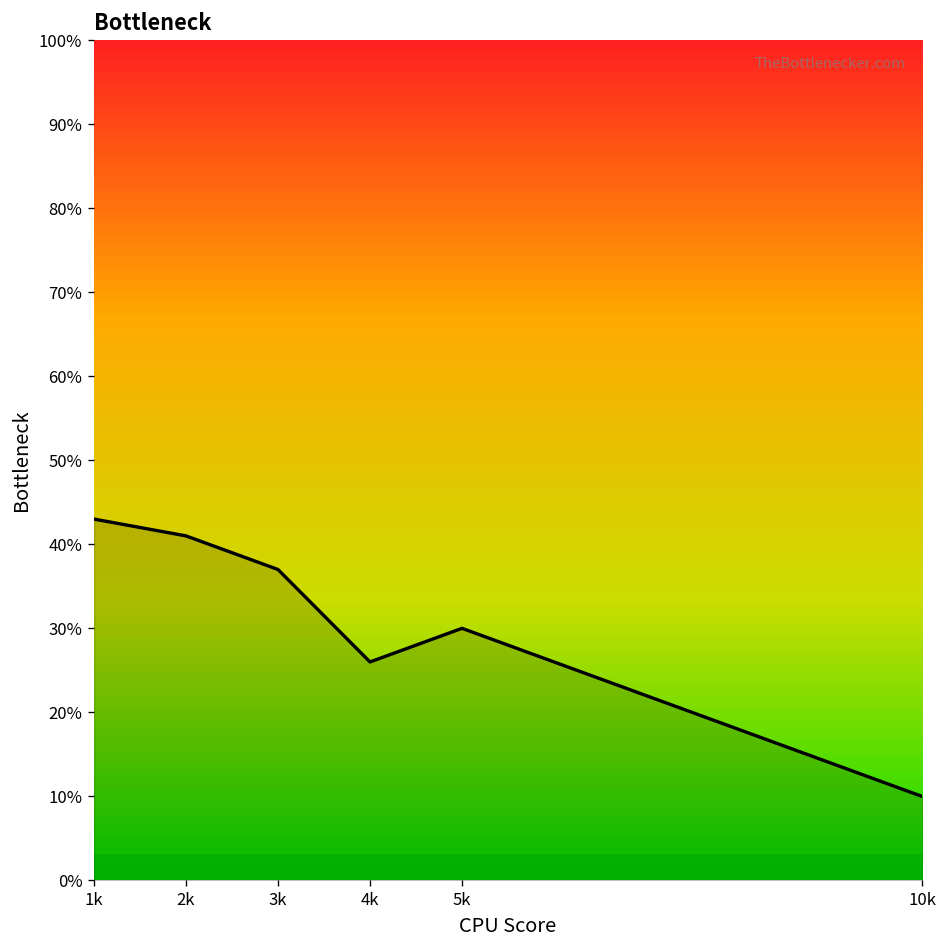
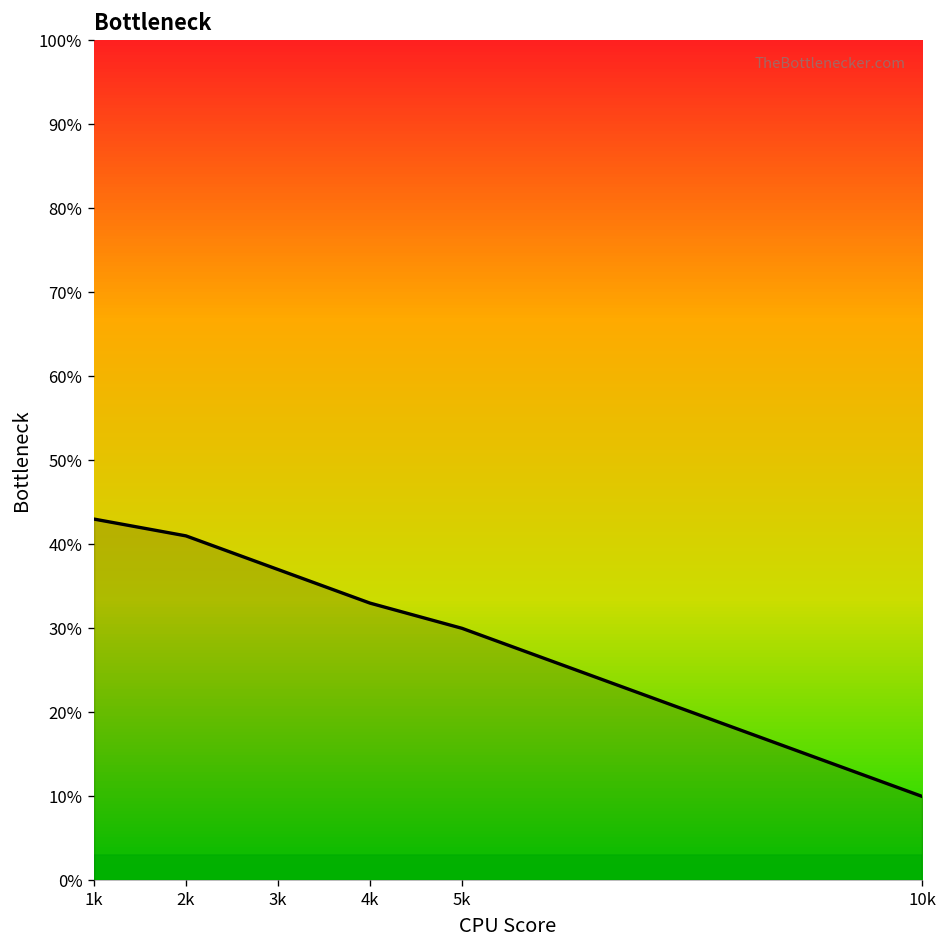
  {
    "1k": "43%",
    "2k": "41%",
    "3k": "37%",
-   "4k": "26%",
+   "4k": "33%",
    "5k": "30%",
    "10k": "10%"
  }
